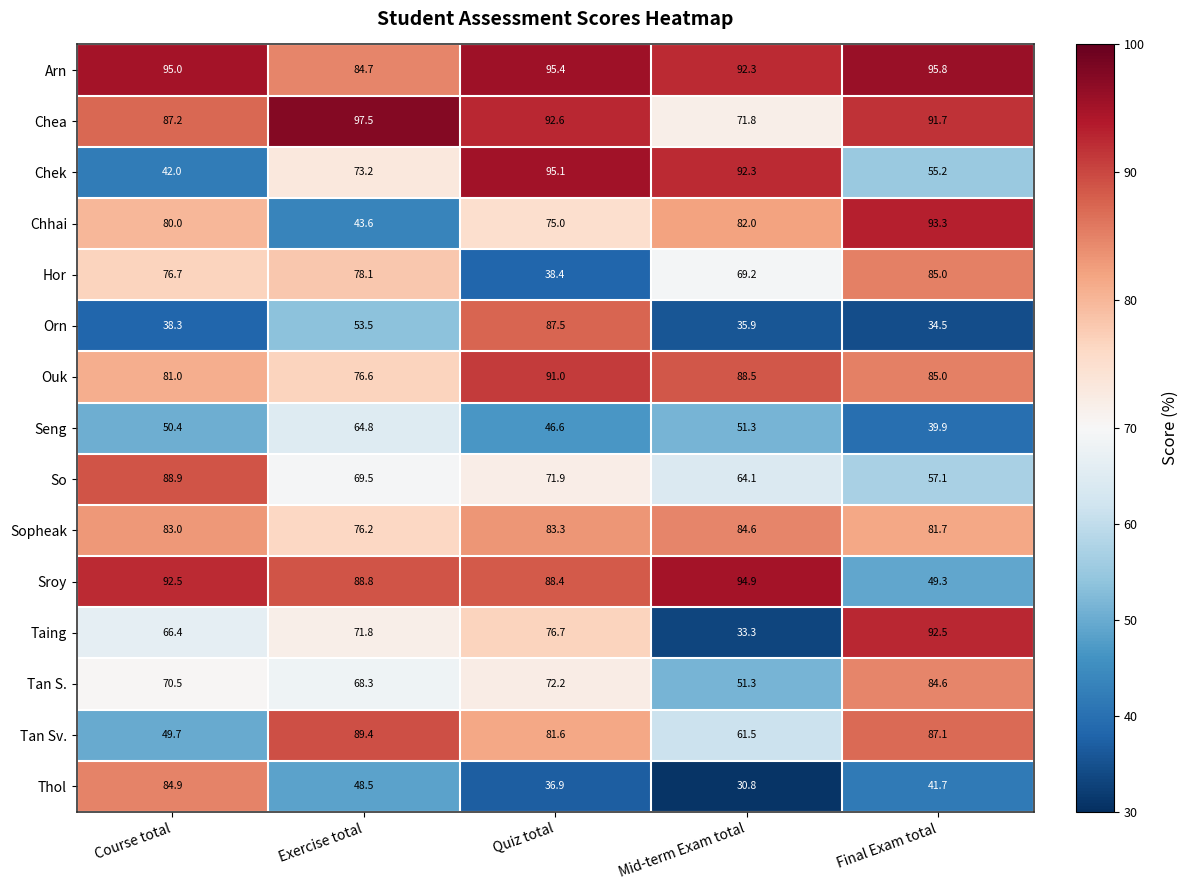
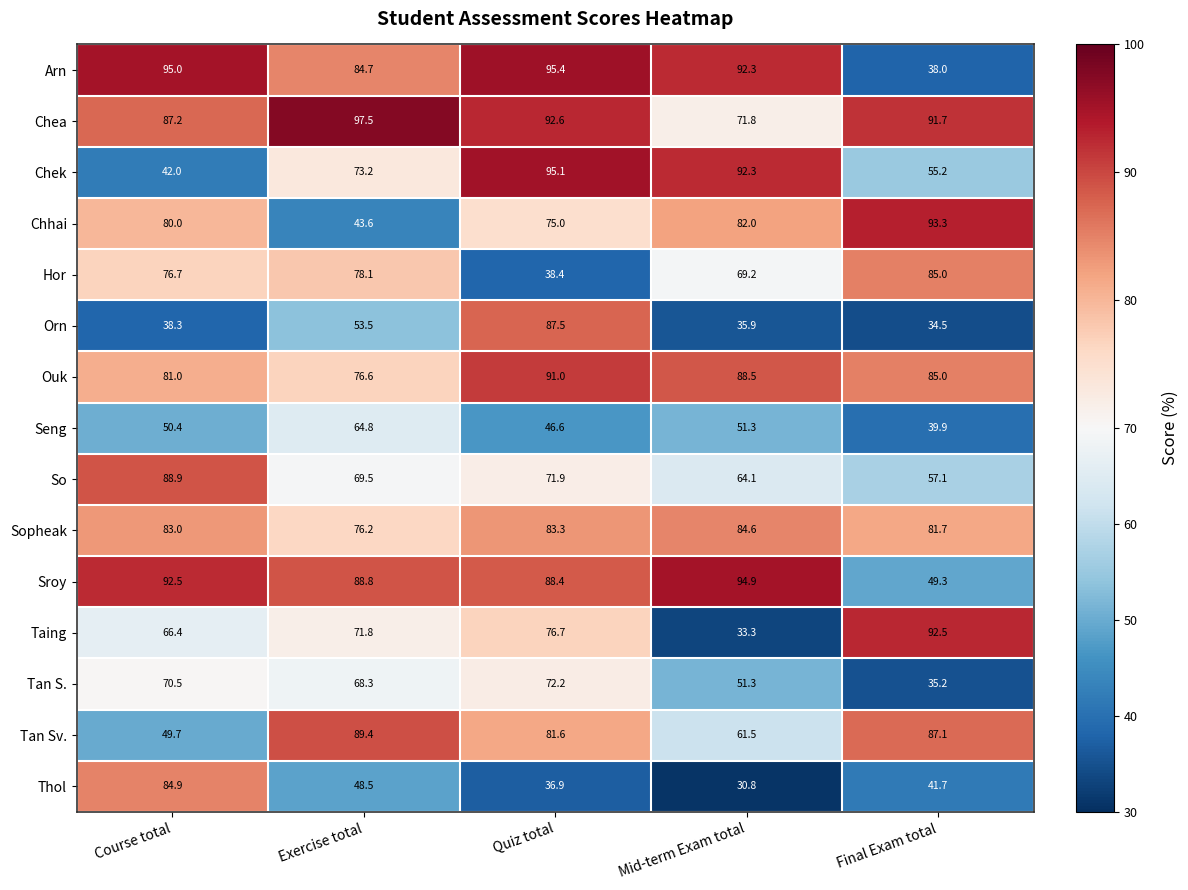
  {
    "Arn": {
      "Course total": 95.0,
      "Exercise total": 84.7,
      "Quiz total": 95.4,
      "Mid-term Exam total": 92.3,
-     "Final Exam total": 95.8
+     "Final Exam total": 38.0
    },
    "Chea": {
      "Course total": 87.2,
      "Exercise total": 97.5,
      "Quiz total": 92.6,
      "Mid-term Exam total": 71.8,
      "Final Exam total": 91.7
    },
    "Chek": {
      "Course total": 42.0,
      "Exercise total": 73.2,
      "Quiz total": 95.1,
      "Mid-term Exam total": 92.3,
      "Final Exam total": 55.2
    },
    "Chhai": {
      "Course total": 80.0,
      "Exercise total": 43.6,
      "Quiz total": 75.0,
      "Mid-term Exam total": 82.0,
      "Final Exam total": 93.3
    },
    "Hor": {
      "Course total": 76.7,
      "Exercise total": 78.1,
      "Quiz total": 38.4,
      "Mid-term Exam total": 69.2,
      "Final Exam total": 85.0
    },
    "Orn": {
      "Course total": 38.3,
      "Exercise total": 53.5,
      "Quiz total": 87.5,
      "Mid-term Exam total": 35.9,
      "Final Exam total": 34.5
    },
    "Ouk": {
      "Course total": 81.0,
      "Exercise total": 76.6,
      "Quiz total": 91.0,
      "Mid-term Exam total": 88.5,
      "Final Exam total": 85.0
    },
    "Seng": {
      "Course total": 50.4,
      "Exercise total": 64.8,
      "Quiz total": 46.6,
      "Mid-term Exam total": 51.3,
      "Final Exam total": 39.9
    },
    "So": {
      "Course total": 88.9,
      "Exercise total": 69.5,
      "Quiz total": 71.9,
      "Mid-term Exam total": 64.1,
      "Final Exam total": 57.1
    },
    "Sopheak": {
      "Course total": 83.0,
      "Exercise total": 76.2,
      "Quiz total": 83.3,
      "Mid-term Exam total": 84.6,
      "Final Exam total": 81.7
    },
    "Sroy": {
      "Course total": 92.5,
      "Exercise total": 88.8,
      "Quiz total": 88.4,
      "Mid-term Exam total": 94.9,
      "Final Exam total": 49.3
    },
    "Taing": {
      "Course total": 66.4,
      "Exercise total": 71.8,
      "Quiz total": 76.7,
      "Mid-term Exam total": 33.3,
      "Final Exam total": 92.5
    },
    "Tan S.": {
      "Course total": 70.5,
      "Exercise total": 68.3,
      "Quiz total": 72.2,
      "Mid-term Exam total": 51.3,
-     "Final Exam total": 84.6
+     "Final Exam total": 35.2
    },
    "Tan Sv.": {
      "Course total": 49.7,
      "Exercise total": 89.4,
      "Quiz total": 81.6,
      "Mid-term Exam total": 61.5,
      "Final Exam total": 87.1
    },
    "Thol": {
      "Course total": 84.9,
      "Exercise total": 48.5,
      "Quiz total": 36.9,
      "Mid-term Exam total": 30.8,
      "Final Exam total": 41.7
    }
  }
